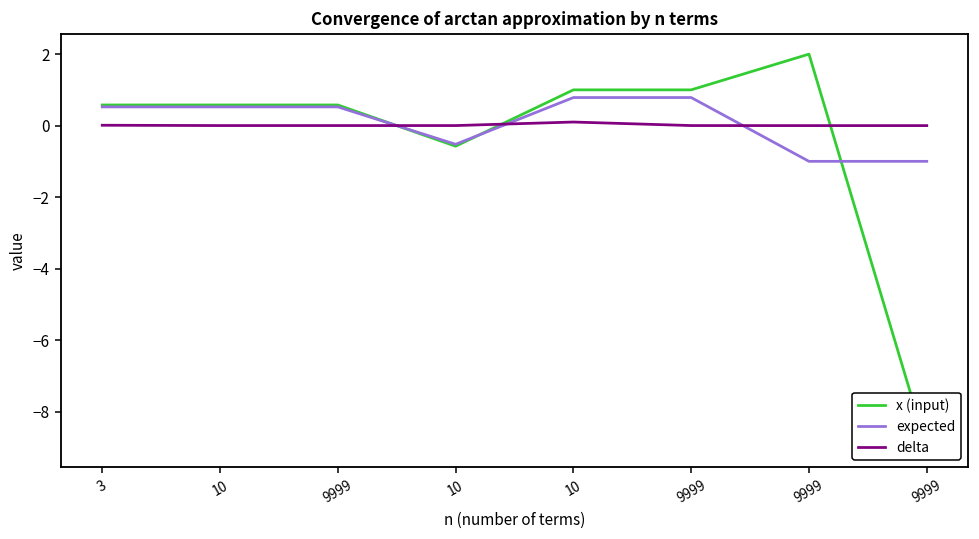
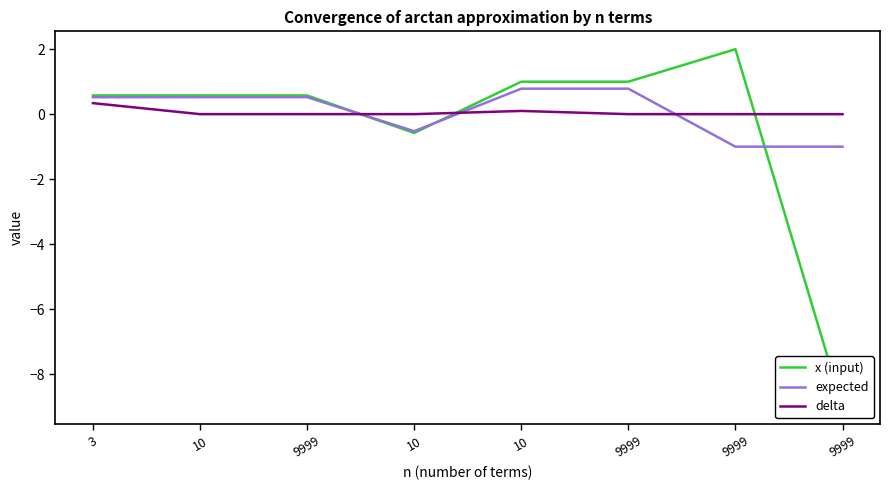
  {
    "delta": {
-     "3": 0.0
+     "3": 0.3
    }
  }
